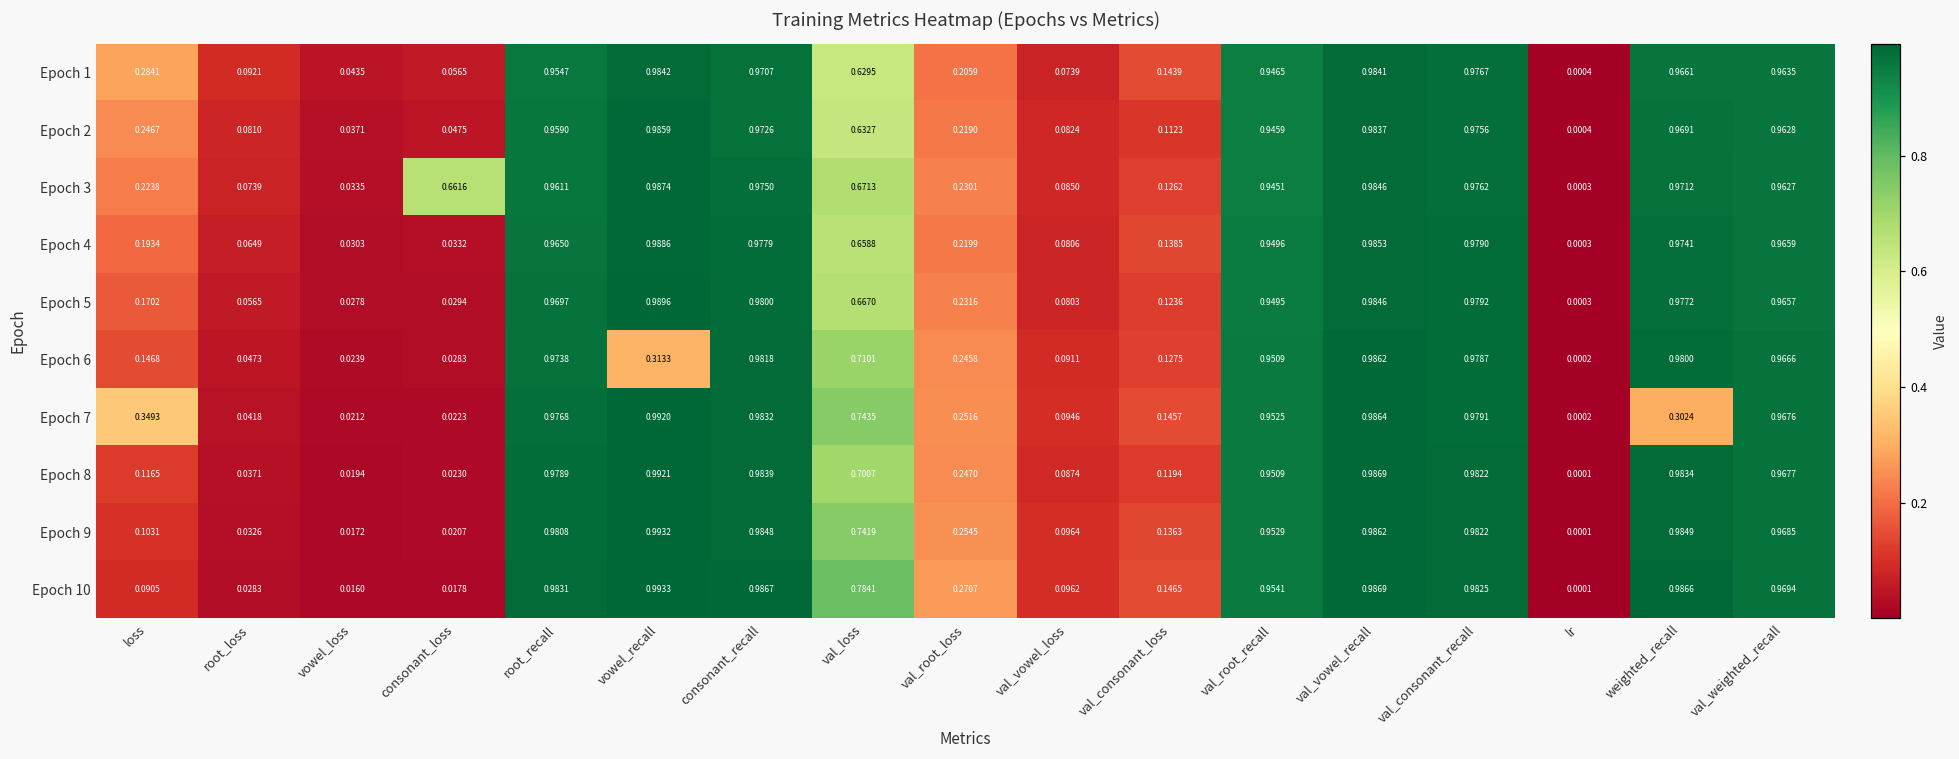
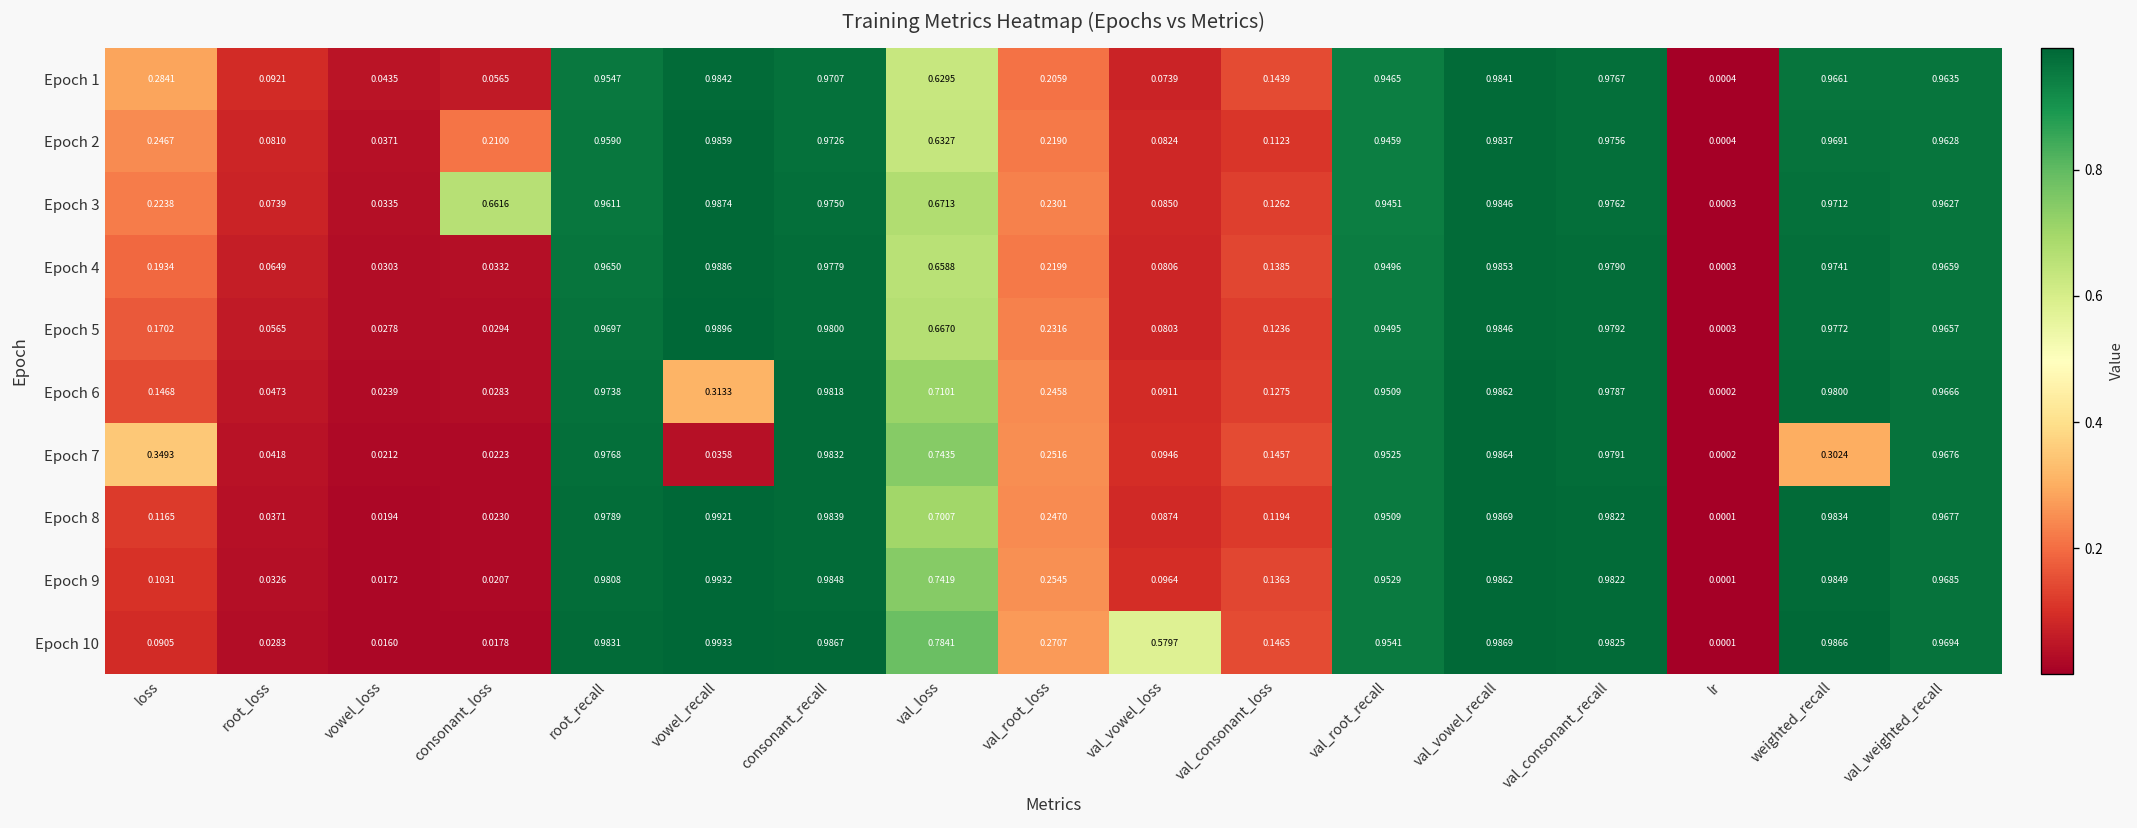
  {
    "Epoch 1": {
      "loss": 0.2841,
      "root_loss": 0.0921,
      "vowel_loss": 0.0435,
      "consonant_loss": 0.0565,
      "root_recall": 0.9547,
      "vowel_recall": 0.9842,
      "consonant_recall": 0.9707,
      "val_loss": 0.6295,
      "val_root_loss": 0.2059,
      "val_vowel_loss": 0.0739,
      "val_consonant_loss": 0.1439,
      "val_root_recall": 0.9465,
      "val_vowel_recall": 0.9841,
      "val_consonant_recall": 0.9767,
      "lr": 0.0004,
      "weighted_recall": 0.9661,
      "val_weighted_recall": 0.9635
    },
    "Epoch 2": {
      "loss": 0.2467,
      "root_loss": 0.0810,
      "vowel_loss": 0.0371,
-     "consonant_loss": 0.0475,
+     "consonant_loss": 0.2100,
      "root_recall": 0.9590,
      "vowel_recall": 0.9859,
      "consonant_recall": 0.9726,
      "val_loss": 0.6327,
      "val_root_loss": 0.2190,
      "val_vowel_loss": 0.0824,
      "val_consonant_loss": 0.1123,
      "val_root_recall": 0.9459,
      "val_vowel_recall": 0.9837,
      "val_consonant_recall": 0.9756,
      "lr": 0.0004,
      "weighted_recall": 0.9691,
      "val_weighted_recall": 0.9628
    },
    "Epoch 3": {
      "loss": 0.2238,
      "root_loss": 0.0739,
      "vowel_loss": 0.0335,
      "consonant_loss": 0.6616,
      "root_recall": 0.9611,
      "vowel_recall": 0.9874,
      "consonant_recall": 0.9750,
      "val_loss": 0.6713,
      "val_root_loss": 0.2301,
      "val_vowel_loss": 0.0850,
      "val_consonant_loss": 0.1262,
      "val_root_recall": 0.9451,
      "val_vowel_recall": 0.9846,
      "val_consonant_recall": 0.9762,
      "lr": 0.0003,
      "weighted_recall": 0.9712,
      "val_weighted_recall": 0.9627
    },
    "Epoch 4": {
      "loss": 0.1934,
      "root_loss": 0.0649,
      "vowel_loss": 0.0303,
      "consonant_loss": 0.0332,
      "root_recall": 0.9650,
      "vowel_recall": 0.9886,
      "consonant_recall": 0.9779,
      "val_loss": 0.6588,
      "val_root_loss": 0.2199,
      "val_vowel_loss": 0.0806,
      "val_consonant_loss": 0.1385,
      "val_root_recall": 0.9496,
      "val_vowel_recall": 0.9853,
      "val_consonant_recall": 0.9790,
      "lr": 0.0003,
      "weighted_recall": 0.9741,
      "val_weighted_recall": 0.9659
    },
    "Epoch 5": {
      "loss": 0.1702,
      "root_loss": 0.0565,
      "vowel_loss": 0.0278,
      "consonant_loss": 0.0294,
      "root_recall": 0.9697,
      "vowel_recall": 0.9896,
      "consonant_recall": 0.9800,
      "val_loss": 0.6670,
      "val_root_loss": 0.2316,
      "val_vowel_loss": 0.0803,
      "val_consonant_loss": 0.1236,
      "val_root_recall": 0.9495,
      "val_vowel_recall": 0.9846,
      "val_consonant_recall": 0.9792,
      "lr": 0.0003,
      "weighted_recall": 0.9772,
      "val_weighted_recall": 0.9657
    },
    "Epoch 6": {
      "loss": 0.1468,
      "root_loss": 0.0473,
      "vowel_loss": 0.0239,
      "consonant_loss": 0.0283,
      "root_recall": 0.9738,
      "vowel_recall": 0.3133,
      "consonant_recall": 0.9818,
      "val_loss": 0.7101,
      "val_root_loss": 0.2458,
      "val_vowel_loss": 0.0911,
      "val_consonant_loss": 0.1275,
      "val_root_recall": 0.9509,
      "val_vowel_recall": 0.9862,
      "val_consonant_recall": 0.9787,
      "lr": 0.0002,
      "weighted_recall": 0.9800,
      "val_weighted_recall": 0.9666
    },
    "Epoch 7": {
      "loss": 0.3493,
      "root_loss": 0.0418,
      "vowel_loss": 0.0212,
      "consonant_loss": 0.0223,
      "root_recall": 0.9768,
-     "vowel_recall": 0.9920,
+     "vowel_recall": 0.0358,
      "consonant_recall": 0.9832,
      "val_loss": 0.7435,
      "val_root_loss": 0.2516,
      "val_vowel_loss": 0.0946,
      "val_consonant_loss": 0.1457,
      "val_root_recall": 0.9525,
      "val_vowel_recall": 0.9864,
      "val_consonant_recall": 0.9791,
      "lr": 0.0002,
      "weighted_recall": 0.3024,
      "val_weighted_recall": 0.9676
    },
    "Epoch 8": {
      "loss": 0.1165,
      "root_loss": 0.0371,
      "vowel_loss": 0.0194,
      "consonant_loss": 0.0230,
      "root_recall": 0.9789,
      "vowel_recall": 0.9921,
      "consonant_recall": 0.9839,
      "val_loss": 0.7007,
      "val_root_loss": 0.2470,
      "val_vowel_loss": 0.0874,
      "val_consonant_loss": 0.1194,
      "val_root_recall": 0.9509,
      "val_vowel_recall": 0.9869,
      "val_consonant_recall": 0.9822,
      "lr": 0.0001,
      "weighted_recall": 0.9834,
      "val_weighted_recall": 0.9677
    },
    "Epoch 9": {
      "loss": 0.1031,
      "root_loss": 0.0326,
      "vowel_loss": 0.0172,
      "consonant_loss": 0.0207,
      "root_recall": 0.9808,
      "vowel_recall": 0.9932,
      "consonant_recall": 0.9848,
      "val_loss": 0.7419,
      "val_root_loss": 0.2545,
      "val_vowel_loss": 0.0964,
      "val_consonant_loss": 0.1363,
      "val_root_recall": 0.9529,
      "val_vowel_recall": 0.9862,
      "val_consonant_recall": 0.9822,
      "lr": 0.0001,
      "weighted_recall": 0.9849,
      "val_weighted_recall": 0.9685
    },
    "Epoch 10": {
      "loss": 0.0905,
      "root_loss": 0.0283,
      "vowel_loss": 0.0160,
      "consonant_loss": 0.0178,
      "root_recall": 0.9831,
      "vowel_recall": 0.9933,
      "consonant_recall": 0.9867,
      "val_loss": 0.7841,
      "val_root_loss": 0.2707,
-     "val_vowel_loss": 0.0962,
+     "val_vowel_loss": 0.5797,
      "val_consonant_loss": 0.1465,
      "val_root_recall": 0.9541,
      "val_vowel_recall": 0.9869,
      "val_consonant_recall": 0.9825,
      "lr": 0.0001,
      "weighted_recall": 0.9866,
      "val_weighted_recall": 0.9694
    }
  }
